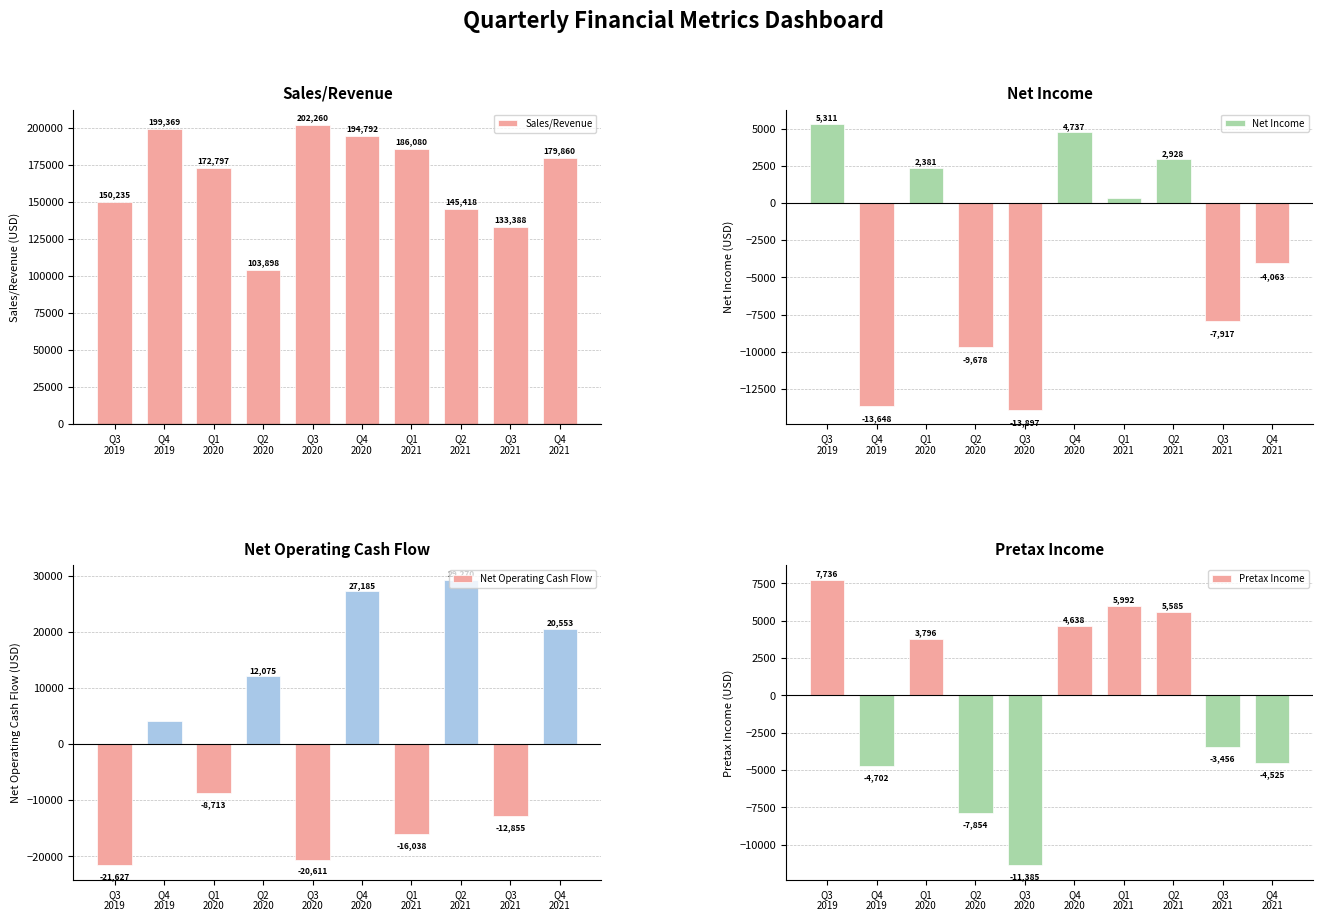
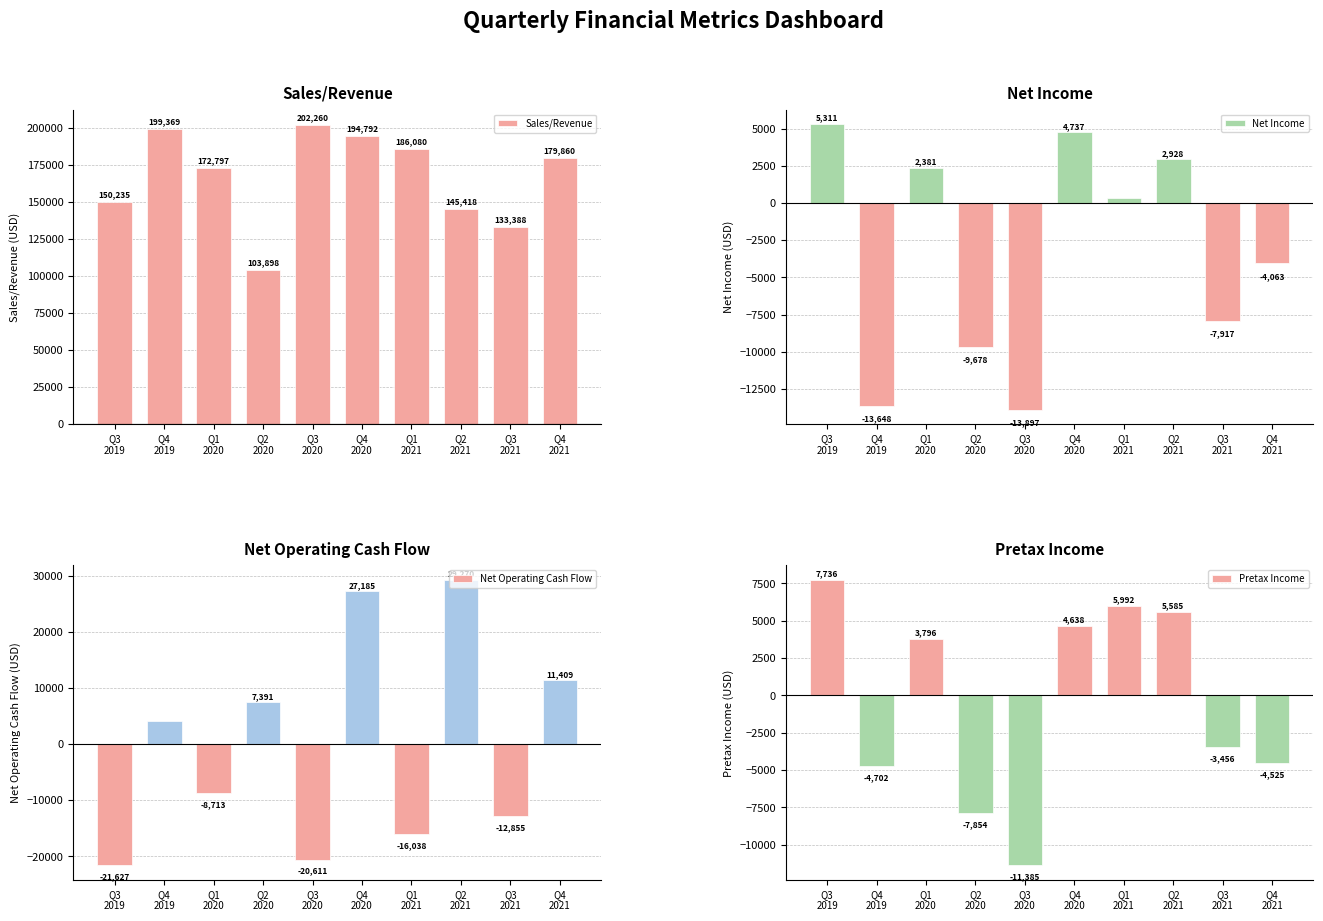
  {
    "Sales/Revenue": {
      "Q3 2019": "150,235",
      "Q4 2019": "199,369",
      "Q1 2020": "172,797",
      "Q2 2020": "103,898",
      "Q3 2020": "202,260",
      "Q4 2020": "194,792",
      "Q1 2021": "186,080",
      "Q2 2021": "145,418",
      "Q3 2021": "133,388",
      "Q4 2021": "179,860"
    },
    "Net Income": {
      "Q3 2019": "5,311",
      "Q4 2019": "-13,648",
      "Q1 2020": "2,381",
      "Q2 2020": "-9,678",
      "Q3 2020": "-13,897",
      "Q4 2020": "4,737",
      "Q2 2021": "2,928",
      "Q3 2021": "-7,917",
      "Q4 2021": "-4,063"
    },
    "Net Operating Cash Flow": {
      "Q3 2019": "-21,627",
      "Q1 2020": "-8,713",
-     "Q2 2020": "12,075",
+     "Q2 2020": "7,391",
      "Q3 2020": "-20,611",
      "Q4 2020": "27,185",
      "Q1 2021": "-16,038",
      "Q3 2021": "-12,855",
-     "Q4 2021": "20,553"
+     "Q4 2021": "11,409"
    },
    "Pretax Income": {
      "Q3 2019": "7,736",
      "Q4 2019": "-4,702",
      "Q1 2020": "3,796",
      "Q2 2020": "-7,854",
      "Q3 2020": "-11,385",
      "Q4 2020": "4,638",
      "Q1 2021": "5,992",
      "Q2 2021": "5,585",
      "Q3 2021": "-3,456",
      "Q4 2021": "-4,525"
    }
  }
